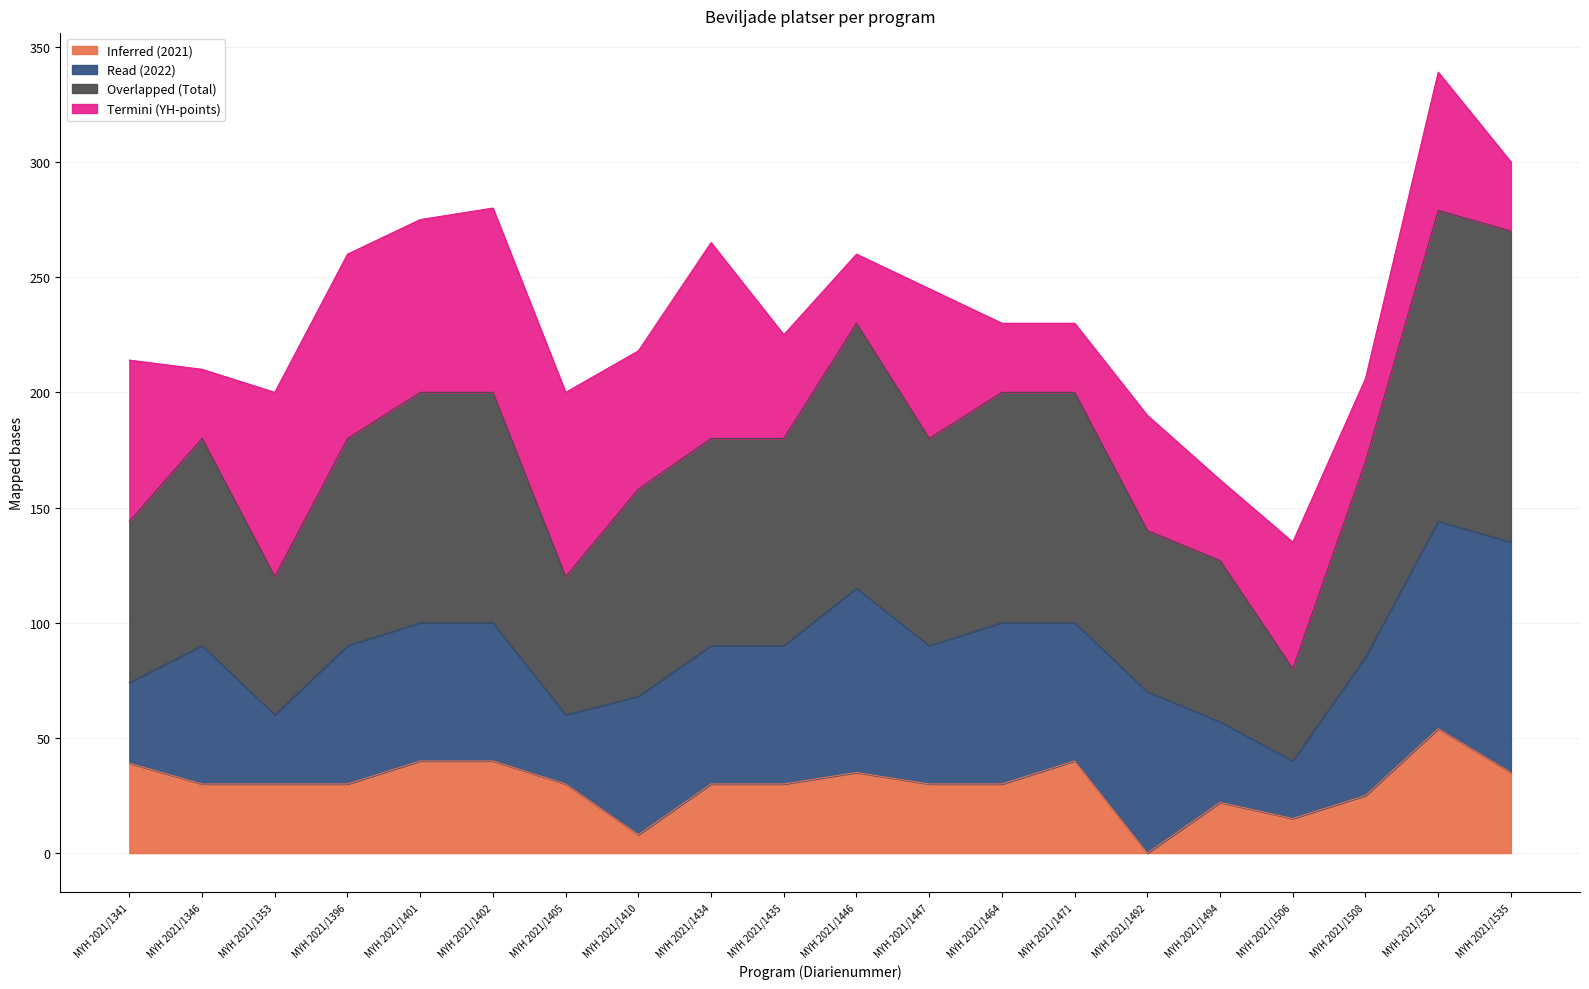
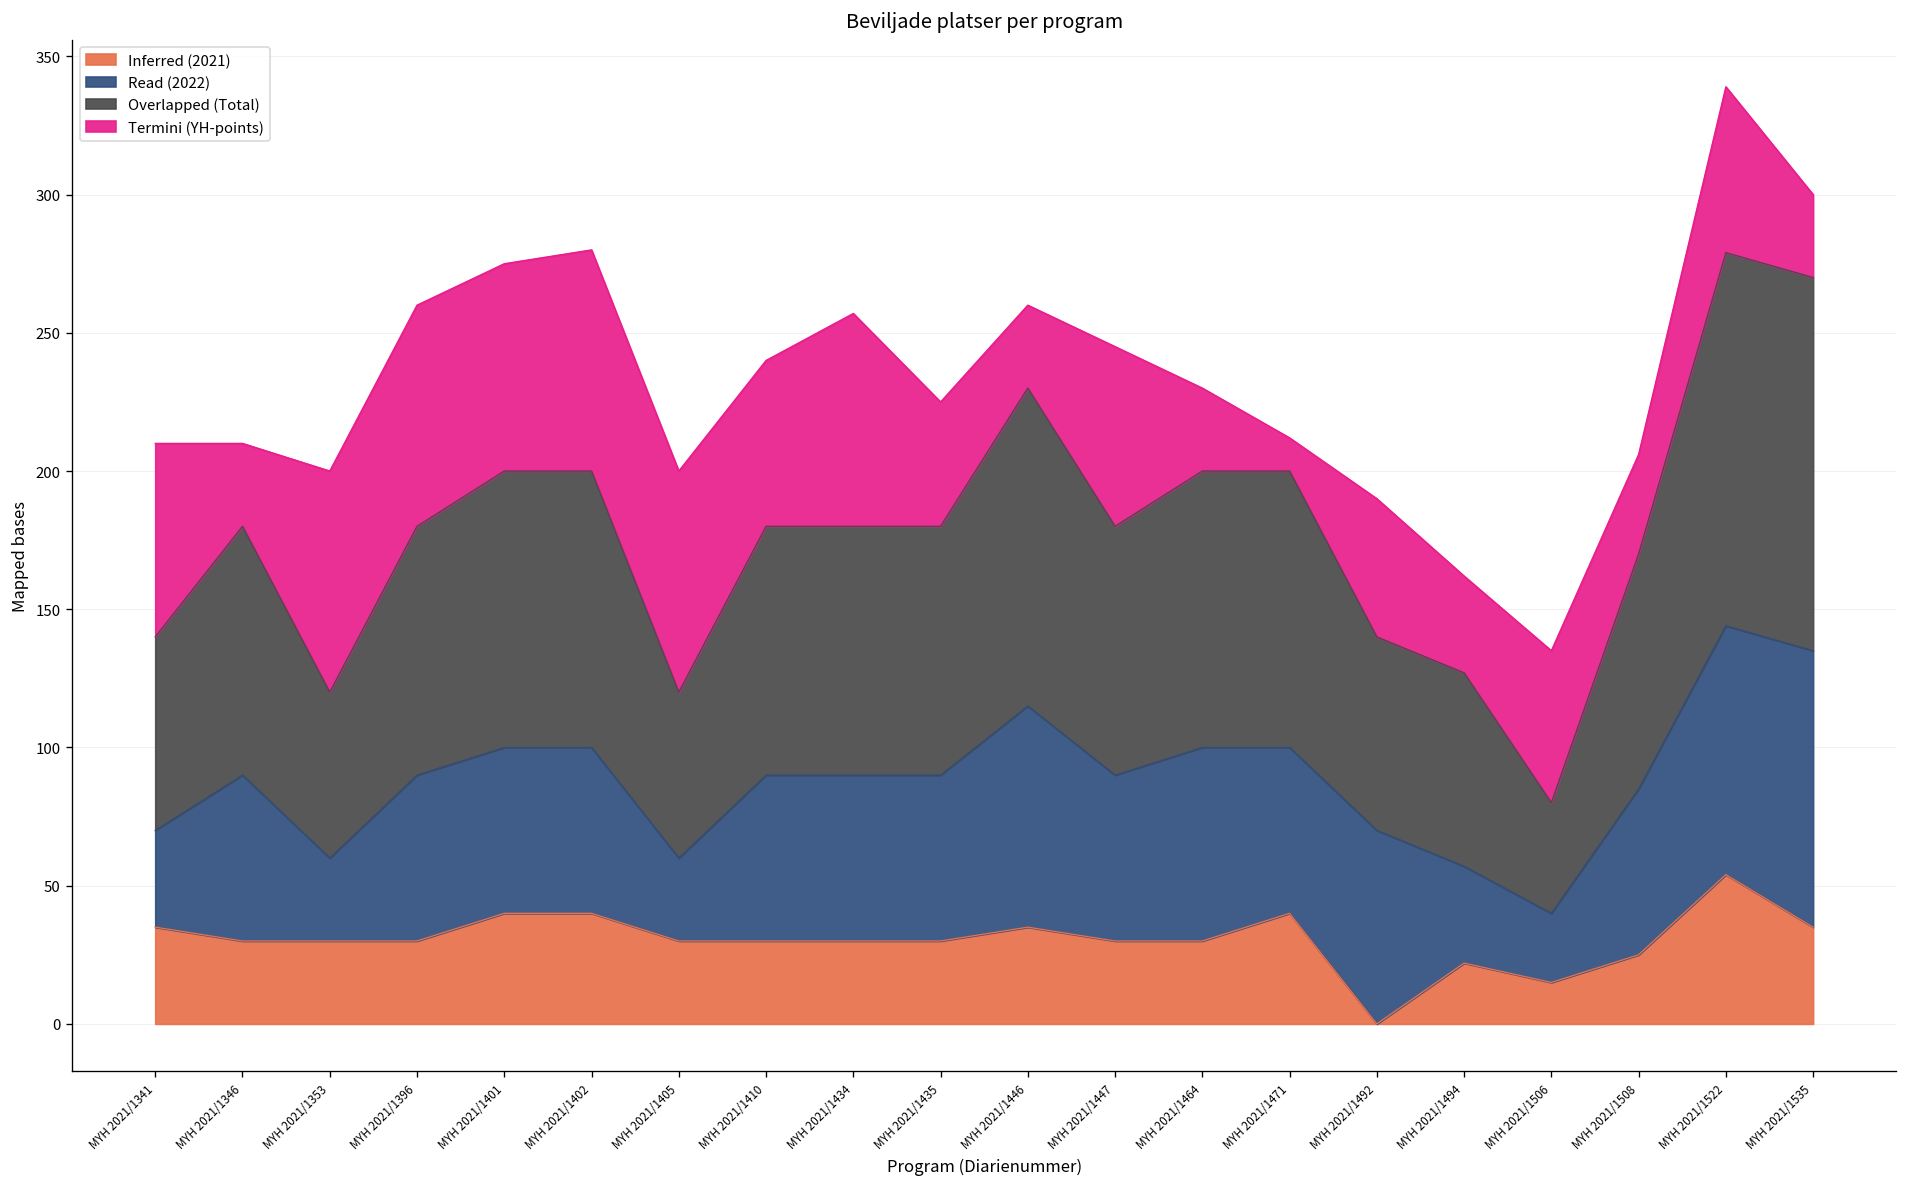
  {
    "Inferred (2021)": {
-     "MYH 2021/1341": 39,
+     "MYH 2021/1341": 35,
      "MYH 2021/1346": 30,
      "MYH 2021/1353": 30,
      "MYH 2021/1396": 30,
      "MYH 2021/1401": 40,
      "MYH 2021/1402": 40,
      "MYH 2021/1405": 30,
-     "MYH 2021/1410": 8,
+     "MYH 2021/1410": 30,
      "MYH 2021/1434": 30,
      "MYH 2021/1435": 30,
      "MYH 2021/1446": 35,
      "MYH 2021/1447": 30,
      "MYH 2021/1464": 30,
      "MYH 2021/1471": 40,
      "MYH 2021/1492": 0,
      "MYH 2021/1494": 22,
      "MYH 2021/1506": 15,
      "MYH 2021/1508": 25,
      "MYH 2021/1522": 54,
      "MYH 2021/1535": 35
    },
    "Termini (YH-points)": {
      "MYH 2021/1341": 70,
      "MYH 2021/1346": 30,
      "MYH 2021/1353": 80,
      "MYH 2021/1396": 80,
      "MYH 2021/1401": 75,
      "MYH 2021/1402": 80,
      "MYH 2021/1405": 80,
      "MYH 2021/1410": 60,
-     "MYH 2021/1434": 85,
+     "MYH 2021/1434": 77,
      "MYH 2021/1435": 45,
      "MYH 2021/1446": 30,
      "MYH 2021/1447": 65,
      "MYH 2021/1464": 30,
-     "MYH 2021/1471": 30,
+     "MYH 2021/1471": 12,
      "MYH 2021/1492": 50,
      "MYH 2021/1494": 35,
      "MYH 2021/1506": 55,
      "MYH 2021/1508": 36,
      "MYH 2021/1522": 60,
      "MYH 2021/1535": 30
    }
  }
